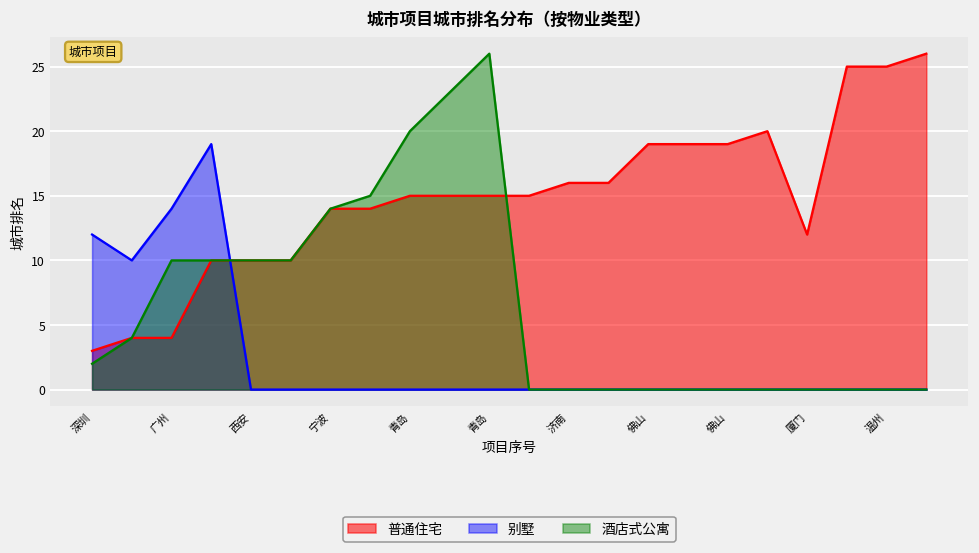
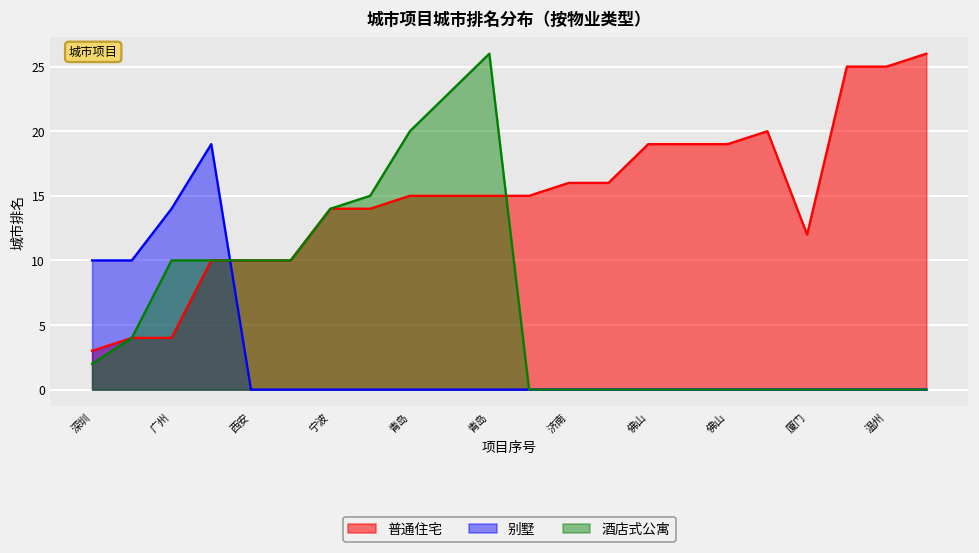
  {
    "普通住宅": {
      "深圳": 3,
      "厦门": 12
    },
    "别墅": {
-     "深圳": 12
+     "深圳": 10
    },
    "酒店式公寓": {
      "深圳": 2
    }
  }
